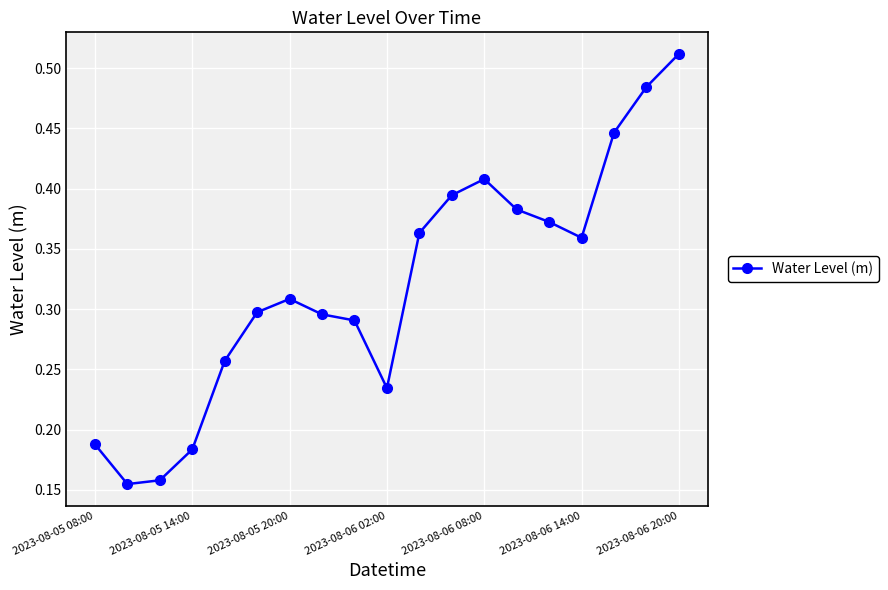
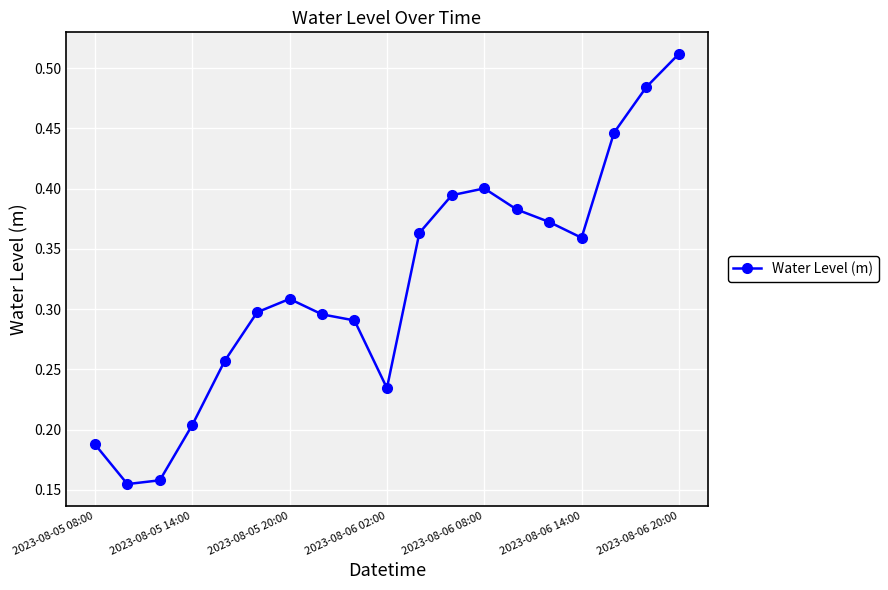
  {
    "2023-08-05 08:00": 0.188,
-   "2023-08-05 14:00": 0.183,
+   "2023-08-05 14:00": 0.204,
    "2023-08-05 20:00": 0.308,
    "2023-08-06 02:00": 0.234,
-   "2023-08-06 08:00": 0.408,
+   "2023-08-06 08:00": 0.400,
    "2023-08-06 14:00": 0.359,
    "2023-08-06 20:00": 0.512
  }
